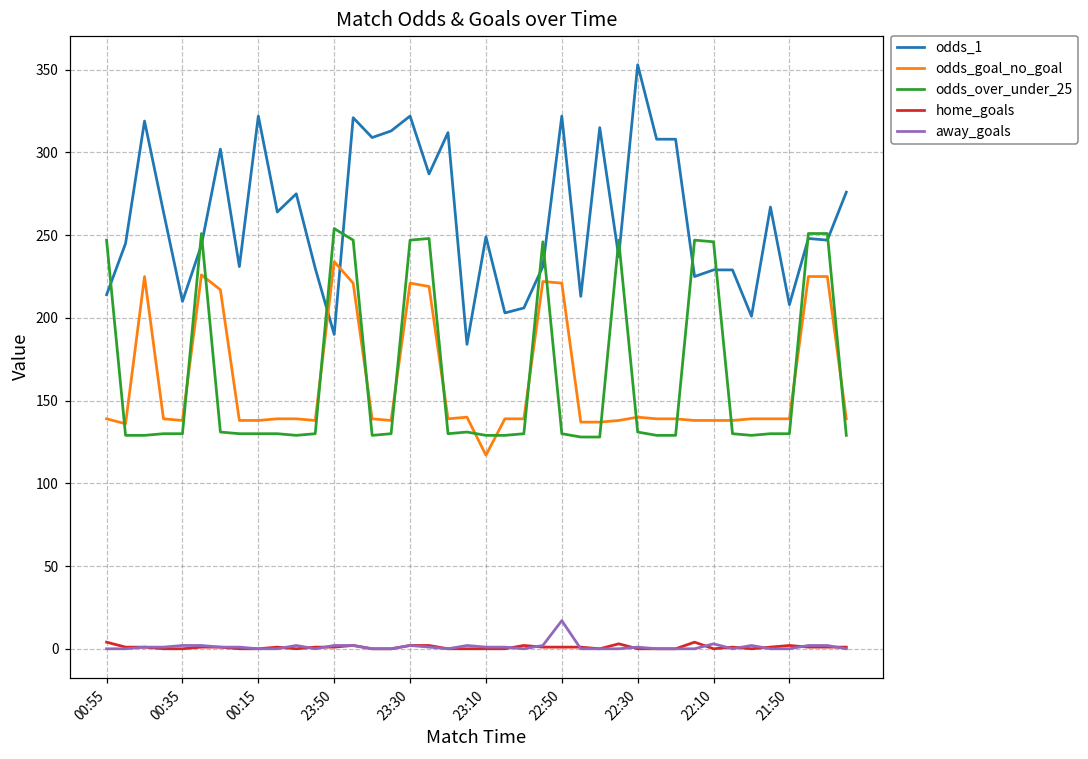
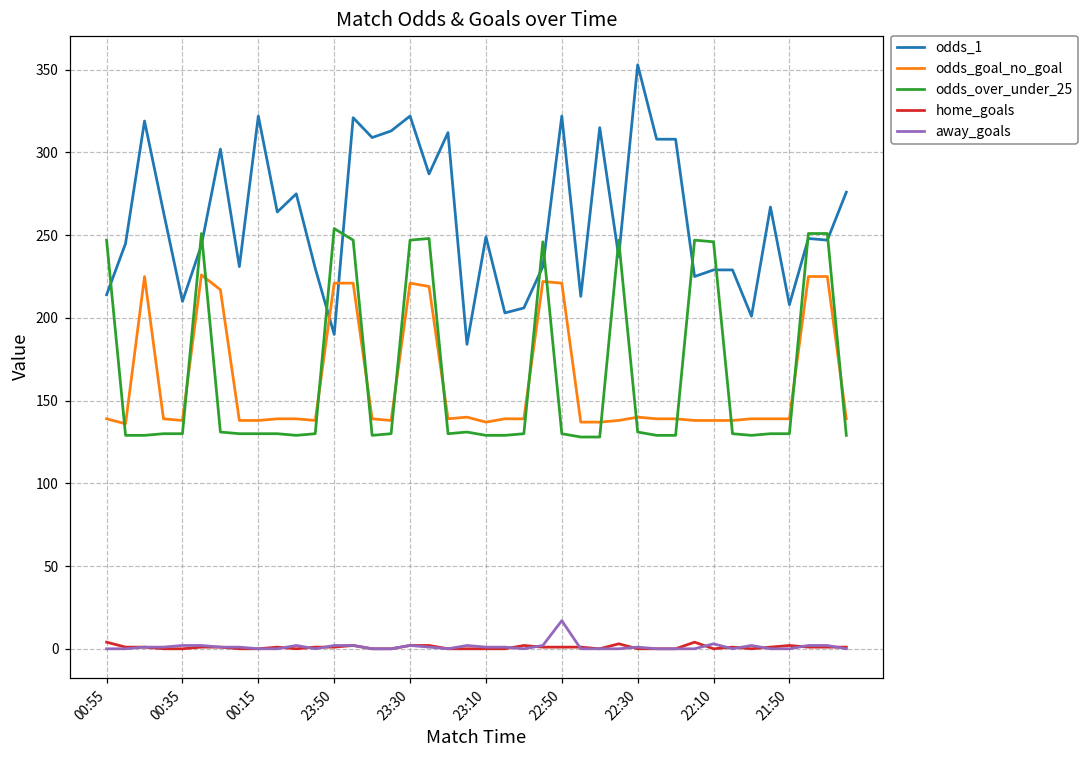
  {
    "odds_1": {
      "00:55": 214,
      "00:35": 210,
      "00:15": 322,
      "23:50": 190,
      "23:30": 322,
      "23:10": 249,
      "22:50": 322,
      "22:30": 353,
      "22:10": 229,
      "21:50": 208
    },
    "odds_goal_no_goal": {
      "00:55": 139,
      "00:35": 138,
      "00:15": 138,
-     "23:50": 234,
+     "23:50": 221,
      "23:30": 221,
-     "23:10": 117,
+     "23:10": 137,
      "22:50": 221,
      "22:30": 140,
      "22:10": 138,
      "21:50": 139
    },
    "odds_over_under_25": {
      "00:55": 247,
      "00:35": 130,
      "00:15": 130,
      "23:50": 254,
      "23:30": 247,
      "23:10": 129,
      "22:50": 130,
      "22:30": 131,
      "22:10": 246,
      "21:50": 130
    },
    "home_goals": {
      "00:55": 4,
      "00:35": 0,
      "22:50": 1,
      "22:10": 0,
      "21:50": 2
    },
    "away_goals": {
      "00:55": 0,
      "00:35": 2,
      "22:50": 17,
      "22:10": 3,
      "21:50": 0
    }
  }
